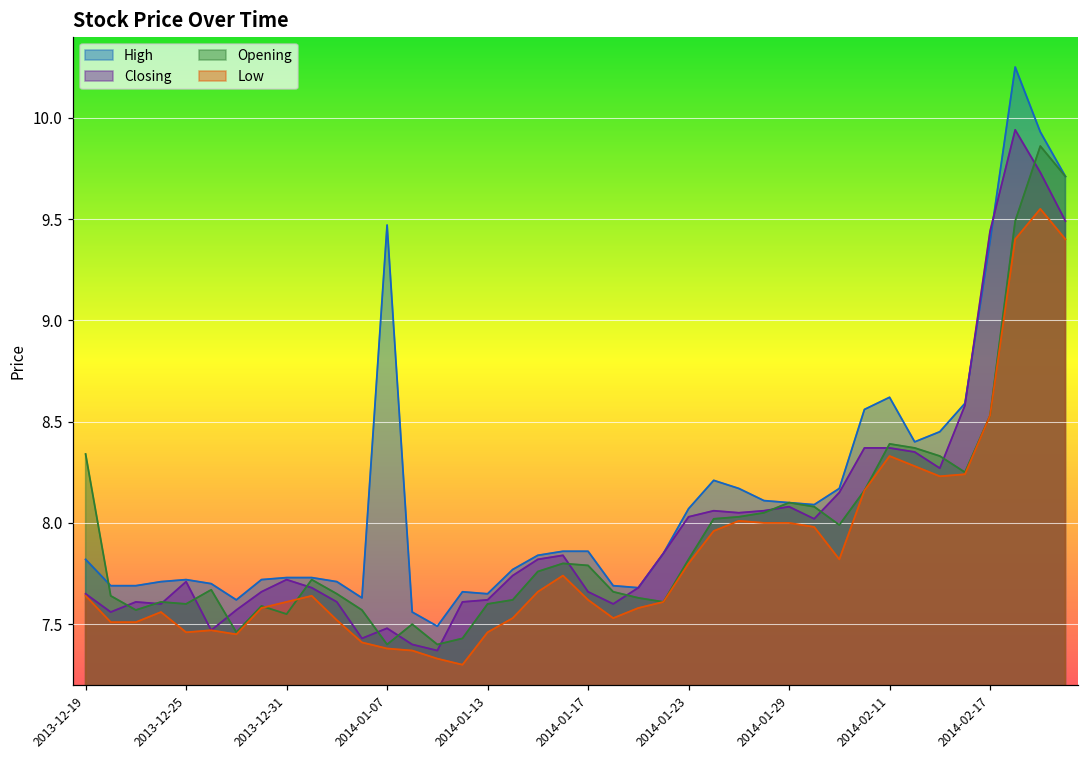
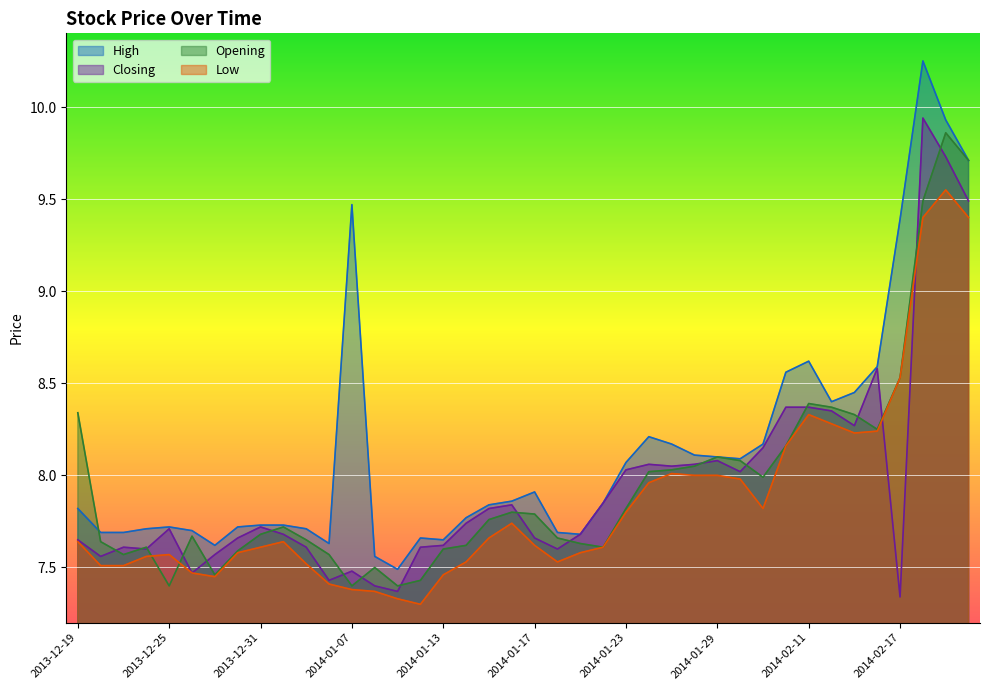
  {
    "High": {
      "2013-12-19": 7.82,
      "2014-01-07": 9.47,
      "2014-01-13": 7.65,
-     "2014-01-17": 7.86,
+     "2014-01-17": 7.91,
      "2014-01-23": 8.07,
      "2014-02-11": 8.62,
      "2014-02-17": 9.39
    },
    "Closing": {
      "2014-01-07": 7.48,
      "2014-01-13": 7.62,
      "2014-01-17": 7.66,
      "2014-01-23": 8.03,
      "2014-01-29": 8.08,
      "2014-02-11": 8.37,
-     "2014-02-17": 9.44
+     "2014-02-17": 7.34
    },
    "Opening": {
      "2013-12-19": 8.34,
-     "2013-12-25": 7.6,
-     "2013-12-31": 7.55,
+     "2013-12-25": 7.4,
+     "2013-12-31": 7.68,
      "2014-01-07": 7.40,
      "2014-01-13": 7.60,
      "2014-01-17": 7.79,
      "2014-01-23": 7.82,
      "2014-02-11": 8.39
    },
    "Low": {
-     "2013-12-25": 7.46,
+     "2013-12-25": 7.57,
      "2013-12-31": 7.61,
      "2014-01-07": 7.38,
      "2014-01-13": 7.46,
      "2014-01-17": 7.62,
      "2014-01-23": 7.80,
      "2014-01-29": 8.00,
      "2014-02-11": 8.33
    }
  }
